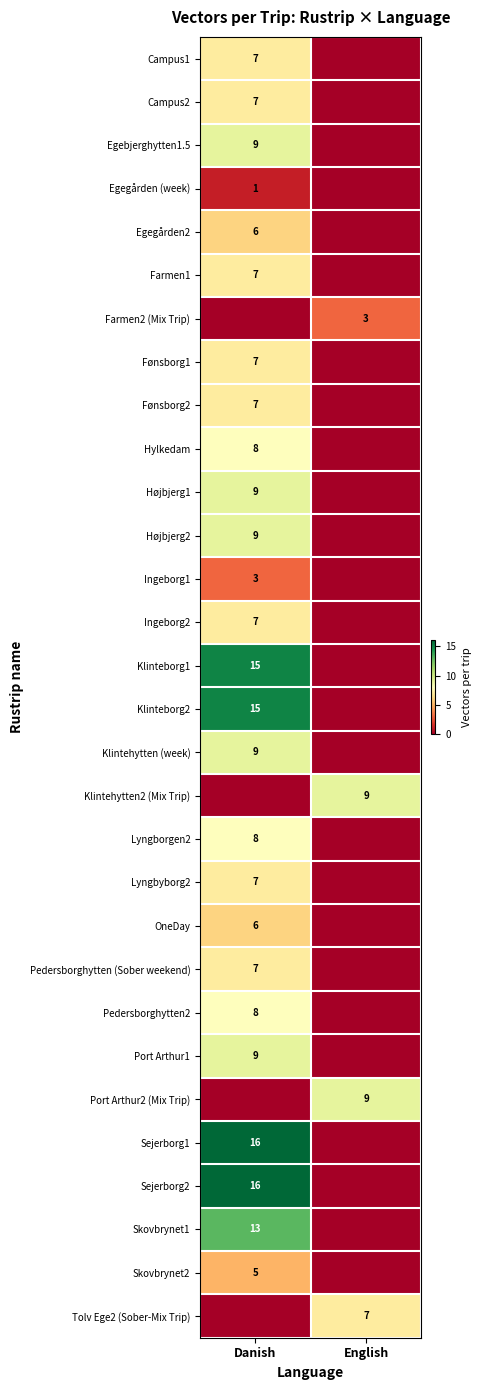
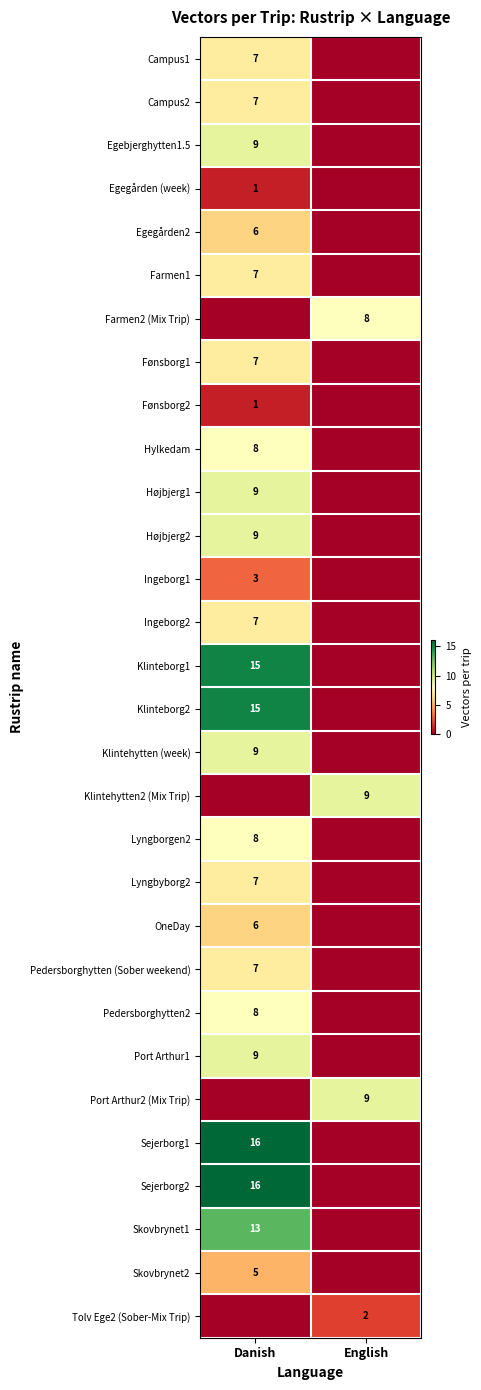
  {
    "Campus1": {
      "Danish": 7
    },
    "Campus2": {
      "Danish": 7
    },
    "Egebjerghytten1.5": {
      "Danish": 9
    },
    "Egegården (week)": {
      "Danish": 1
    },
    "Egegården2": {
      "Danish": 6
    },
    "Farmen1": {
      "Danish": 7
    },
    "Farmen2 (Mix Trip)": {
-     "English": 3
+     "English": 8
    },
    "Fønsborg1": {
      "Danish": 7
    },
    "Fønsborg2": {
-     "Danish": 7
+     "Danish": 1
    },
    "Hylkedam": {
      "Danish": 8
    },
    "Højbjerg1": {
      "Danish": 9
    },
    "Højbjerg2": {
      "Danish": 9
    },
    "Ingeborg1": {
      "Danish": 3
    },
    "Ingeborg2": {
      "Danish": 7
    },
    "Klinteborg1": {
      "Danish": 15
    },
    "Klinteborg2": {
      "Danish": 15
    },
    "Klintehytten (week)": {
      "Danish": 9
    },
    "Klintehytten2 (Mix Trip)": {
      "English": 9
    },
    "Lyngborgen2": {
      "Danish": 8
    },
    "Lyngbyborg2": {
      "Danish": 7
    },
    "OneDay": {
      "Danish": 6
    },
    "Pedersborghytten (Sober weekend)": {
      "Danish": 7
    },
    "Pedersborghytten2": {
      "Danish": 8
    },
    "Port Arthur1": {
      "Danish": 9
    },
    "Port Arthur2 (Mix Trip)": {
      "English": 9
    },
    "Sejerborg1": {
      "Danish": 16
    },
    "Sejerborg2": {
      "Danish": 16
    },
    "Skovbrynet1": {
      "Danish": 13
    },
    "Skovbrynet2": {
      "Danish": 5
    },
    "Tolv Ege2 (Sober-Mix Trip)": {
-     "English": 7
+     "English": 2
    }
  }
